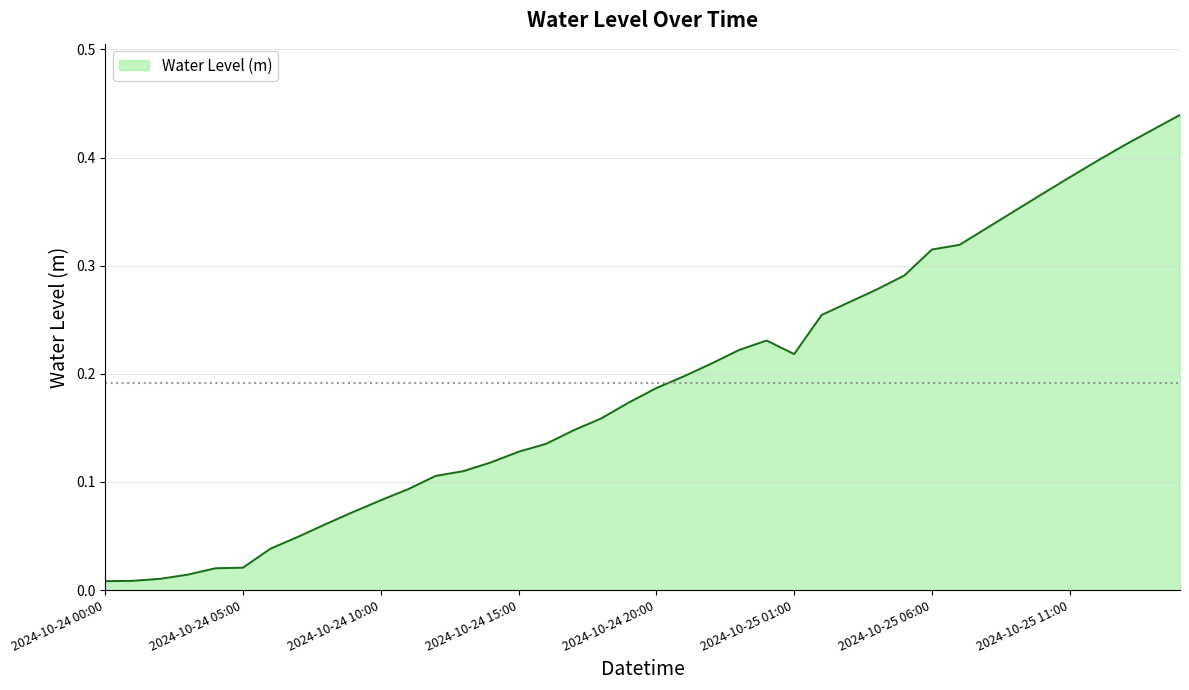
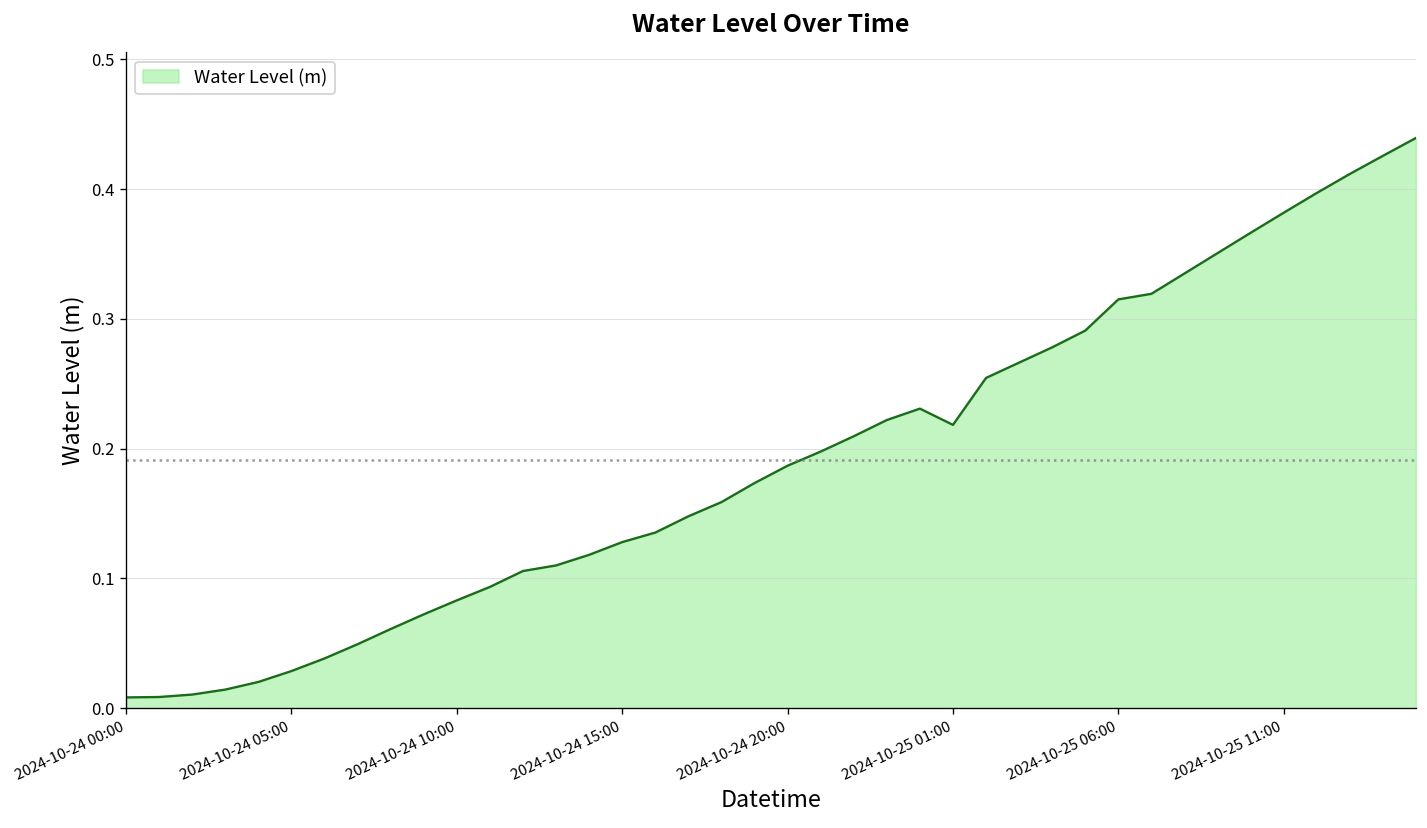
  {
    "2024-10-24 00:00": 0.008,
-   "2024-10-24 05:00": 0.021,
+   "2024-10-24 05:00": 0.029,
    "2024-10-24 10:00": 0.083,
    "2024-10-24 15:00": 0.128,
    "2024-10-24 20:00": 0.187,
    "2024-10-25 01:00": 0.218,
    "2024-10-25 06:00": 0.315,
    "2024-10-25 11:00": 0.382
  }
